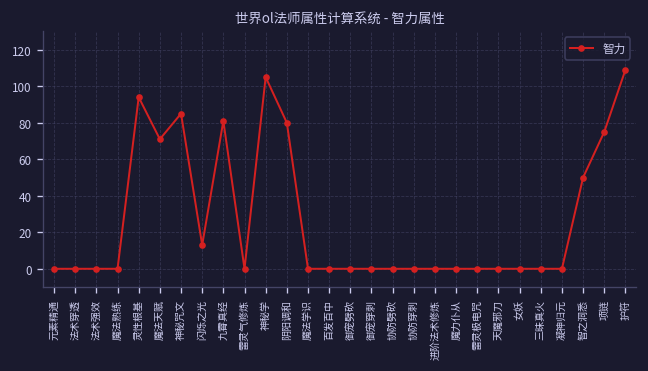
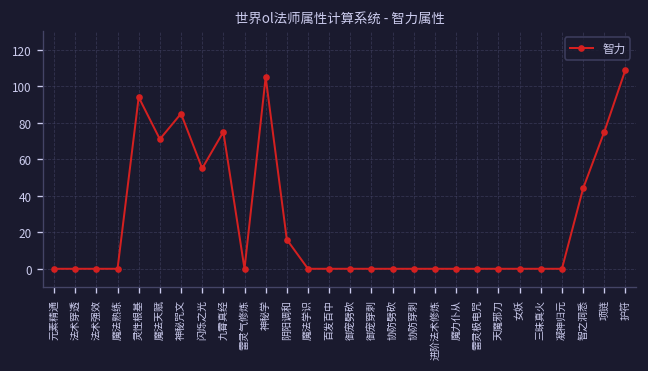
  {
    "元素精通": 0,
    "法术穿透": 0,
    "法术强效": 0,
    "魔法熟练": 0,
    "灵性根基": 94,
    "魔法天赋": 71,
    "神秘咒文": 85,
-   "闪烁之光": 13,
-   "九霄真经": 81,
+   "闪烁之光": 55,
+   "九霄真经": 75,
    "雷灵气修炼": 0,
    "神秘学": 105,
-   "阴阳调和": 80,
+   "阴阳调和": 16,
    "魔法学识": 0,
    "百发百中": 0,
    "御宠劈砍": 0,
    "御宠穿刺": 0,
    "协防劈砍": 0,
    "协防穿刺": 0,
    "进阶法术修炼": 0,
    "魔力仆从": 0,
    "雷灵极电咒": 0,
    "天魔邪刀": 0,
    "女妖": 0,
    "三昧真火": 0,
    "凝神归元": 0,
-   "智之洞悉": 50,
+   "智之洞悉": 44,
    "项链": 75,
    "护符": 109
  }
